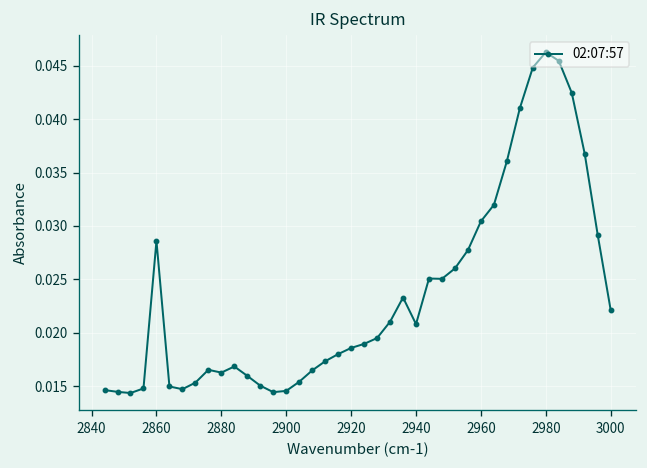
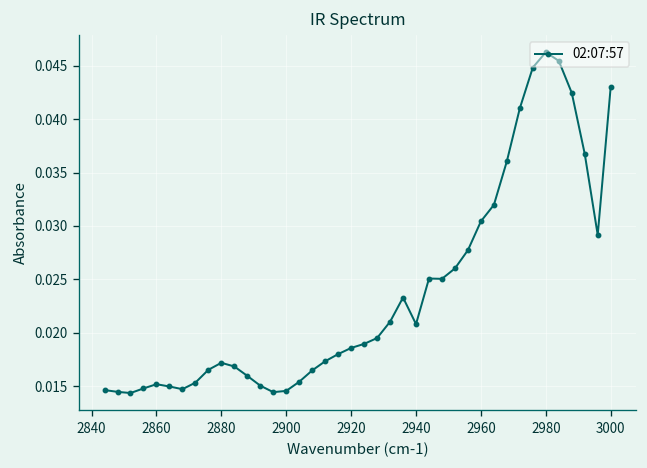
  {
-   "2860": 0.029,
-   "2880": 0.016,
+   "2860": 0.015,
+   "2880": 0.017,
    "2900": 0.015,
    "2920": 0.019,
    "2940": 0.021,
    "2960": 0.030,
-   "3000": 0.022
+   "3000": 0.043
  }
